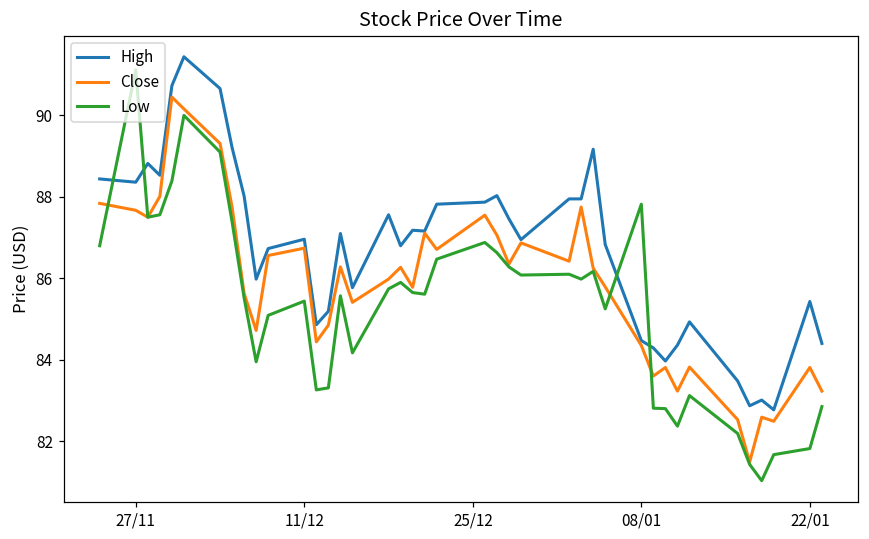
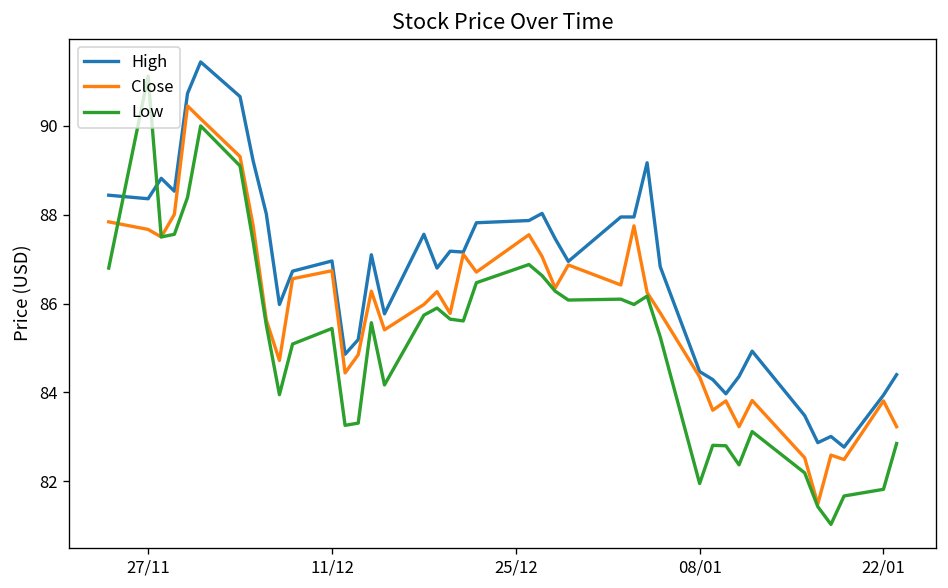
  {
    "High": {
      "27/11": 88.4,
      "11/12": 87.0,
      "08/01": 84.5,
-     "22/01": 85.4
+     "22/01": 83.9
    },
    "Close": {
      "27/11": 87.7,
      "11/12": 86.7,
      "08/01": 84.4,
      "22/01": 83.8
    },
    "Low": {
      "11/12": 85.4,
-     "08/01": 87.8,
+     "08/01": 82.0,
      "22/01": 81.8
    }
  }
